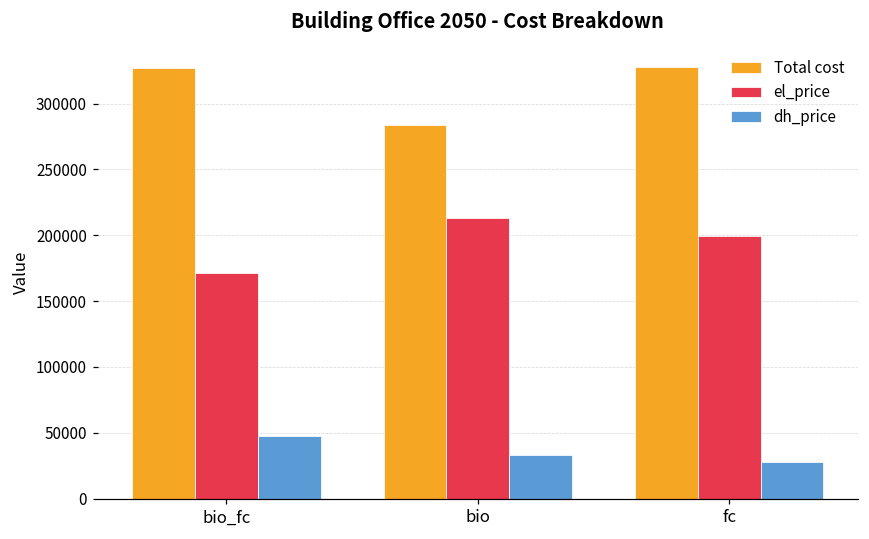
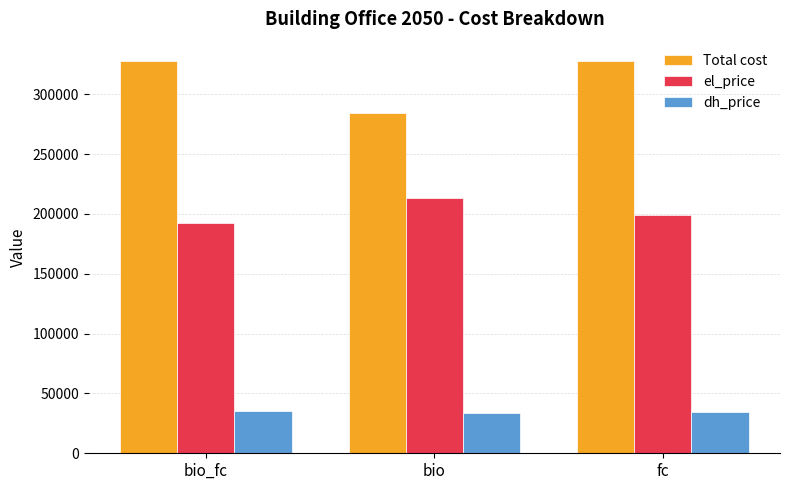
  {
    "Total cost": {
      "bio_fc": 327000,
      "bio": 284000,
      "fc": 327000
    },
    "el_price": {
-     "bio_fc": 171000,
+     "bio_fc": 192000,
      "bio": 213000,
      "fc": 199000
    },
    "dh_price": {
-     "bio_fc": 48000,
+     "bio_fc": 35000,
      "bio": 33000,
-     "fc": 28000
+     "fc": 35000
    }
  }
